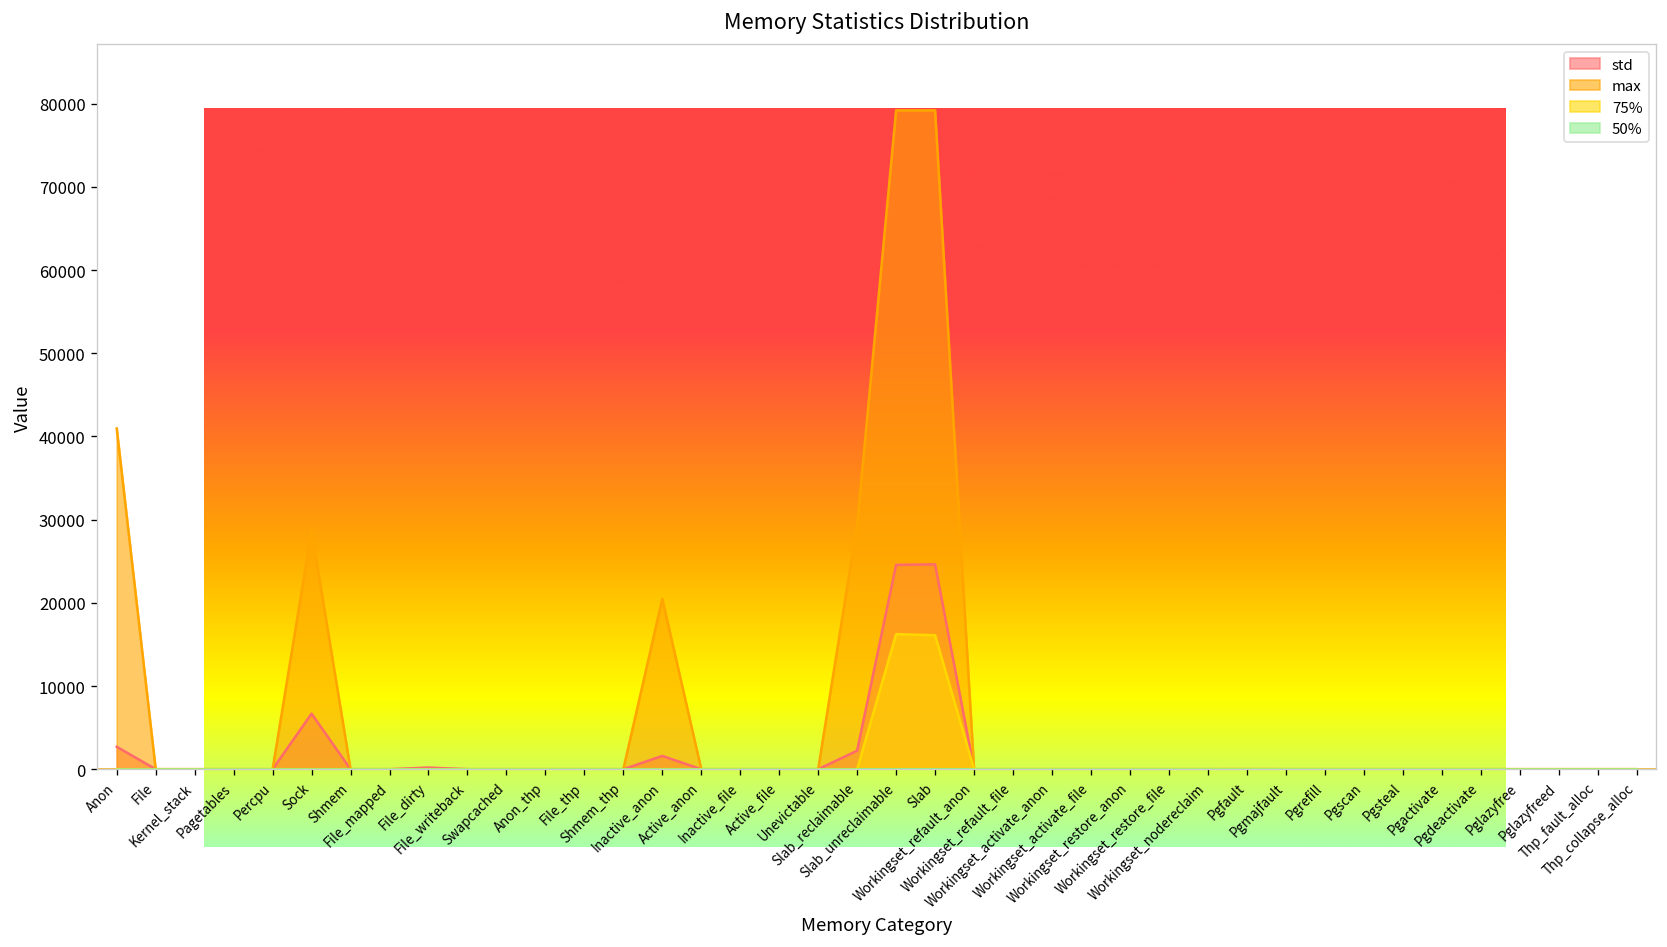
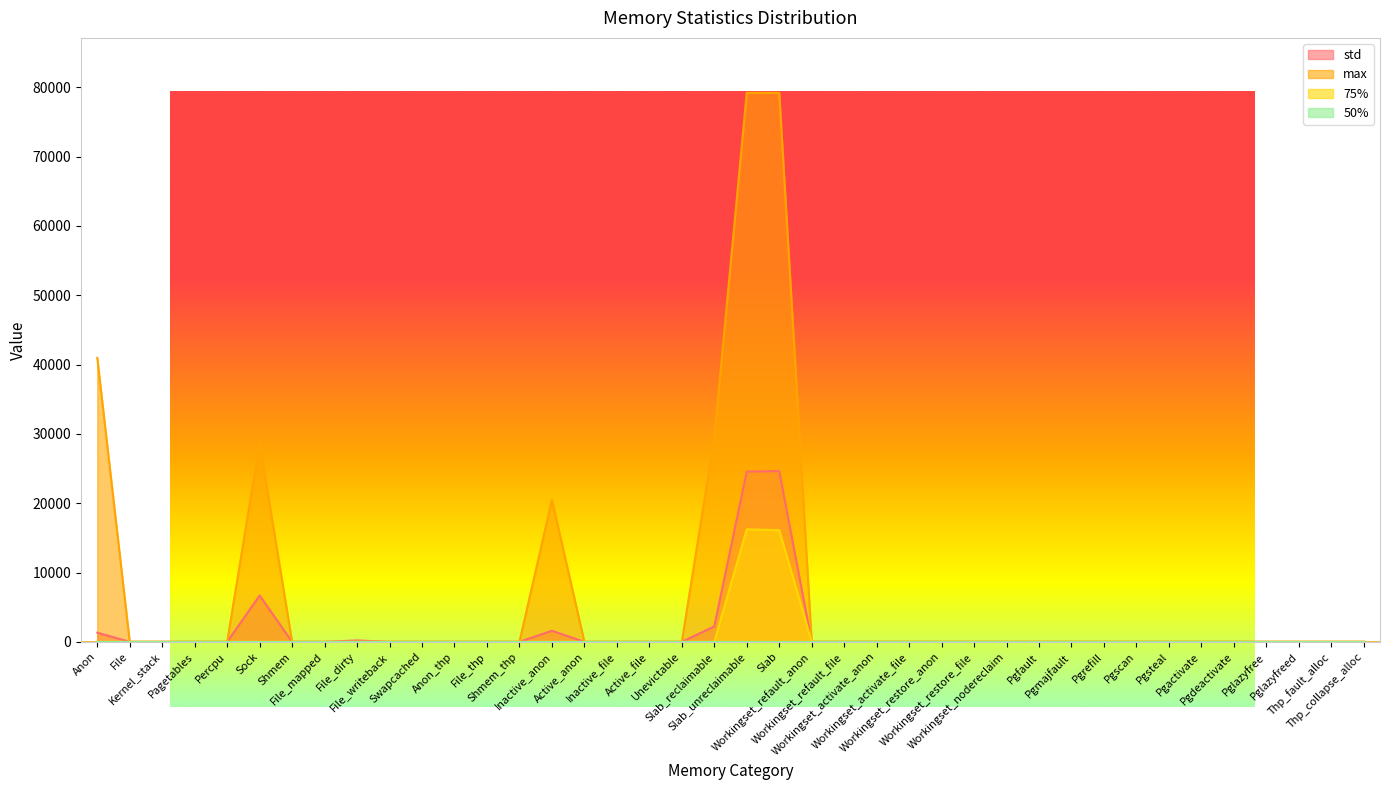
  {
    "std": {
-     "Anon": 3000
+     "Anon": 1000
    }
  }
